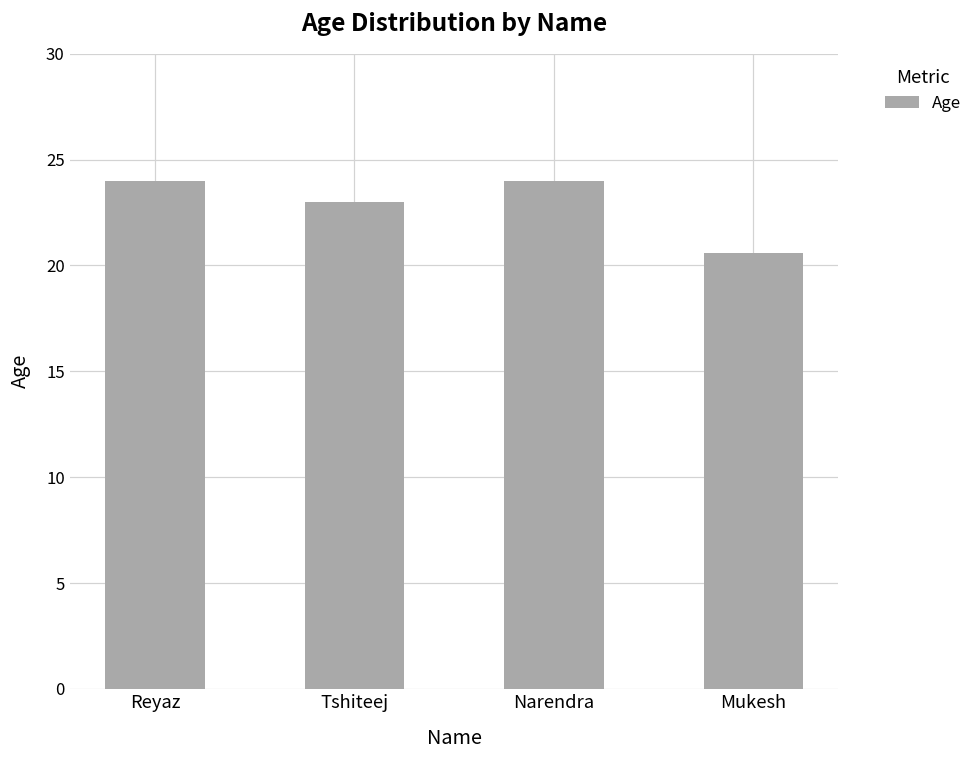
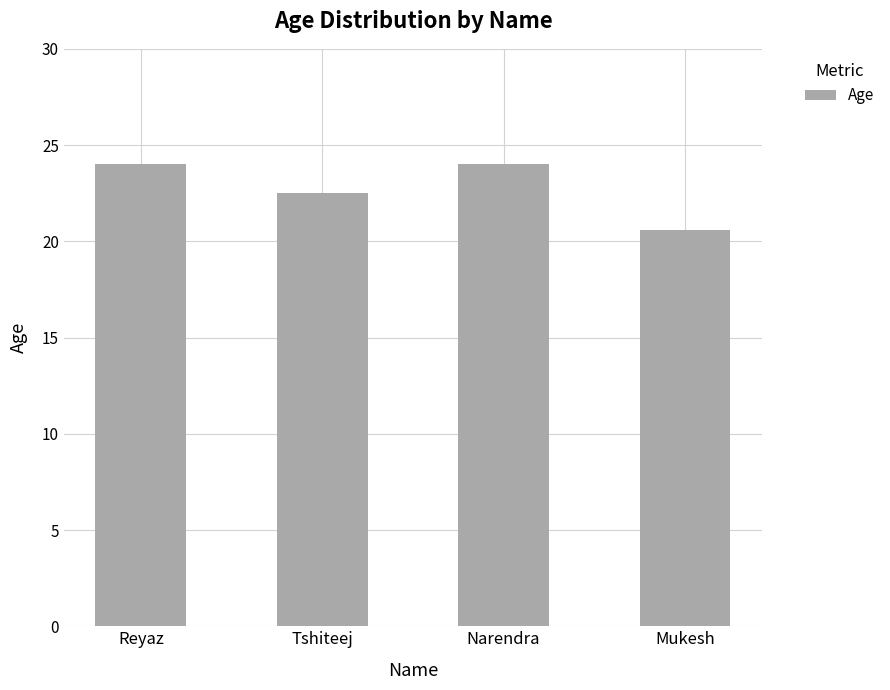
  {
    "Reyaz": 24.0,
-   "Tshiteej": 23.0,
+   "Tshiteej": 22.5,
    "Narendra": 24.0,
    "Mukesh": 20.6
  }
